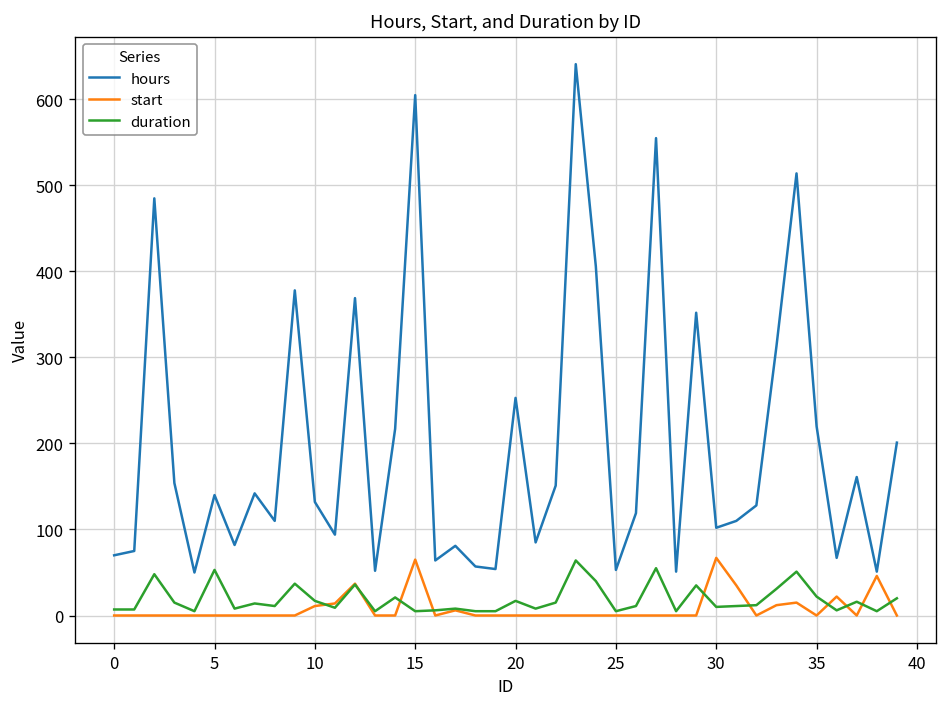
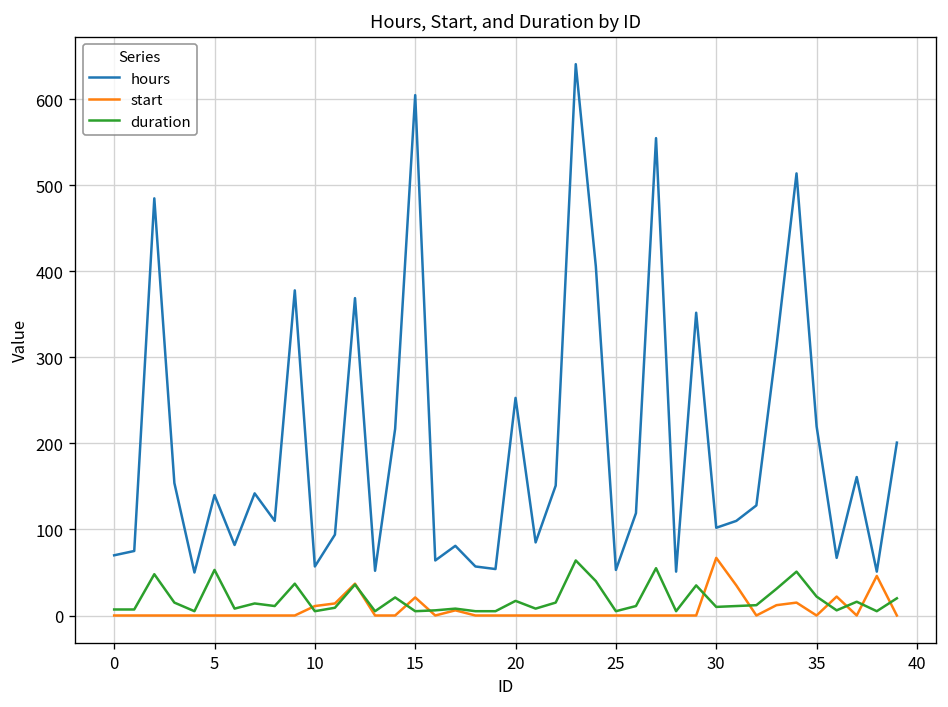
  {
    "hours": {
      "0": 70,
      "5": 140,
-     "10": 130,
+     "10": 60,
      "15": 610,
      "20": 250,
      "25": 50,
      "30": 100,
      "35": 220
    },
    "start": {
      "0": 0,
      "5": 0,
      "10": 10,
-     "15": 70,
+     "15": 20,
      "20": 0,
      "25": 0,
      "30": 70,
      "35": 0
    },
    "duration": {
      "0": 10,
      "5": 50,
-     "10": 20,
+     "10": 10,
      "15": 10,
      "20": 20,
      "25": 10,
      "30": 10,
      "35": 20
    }
  }
